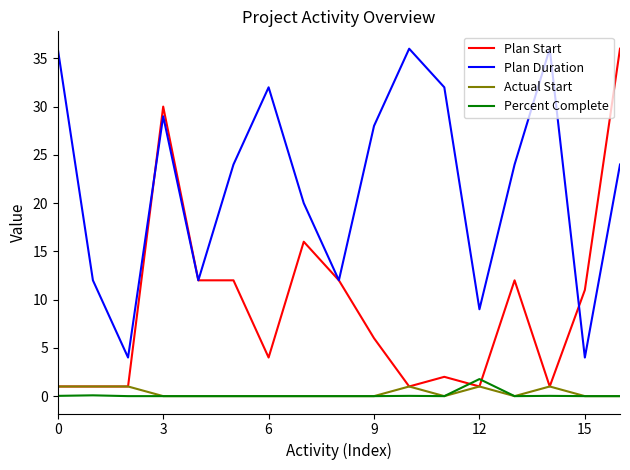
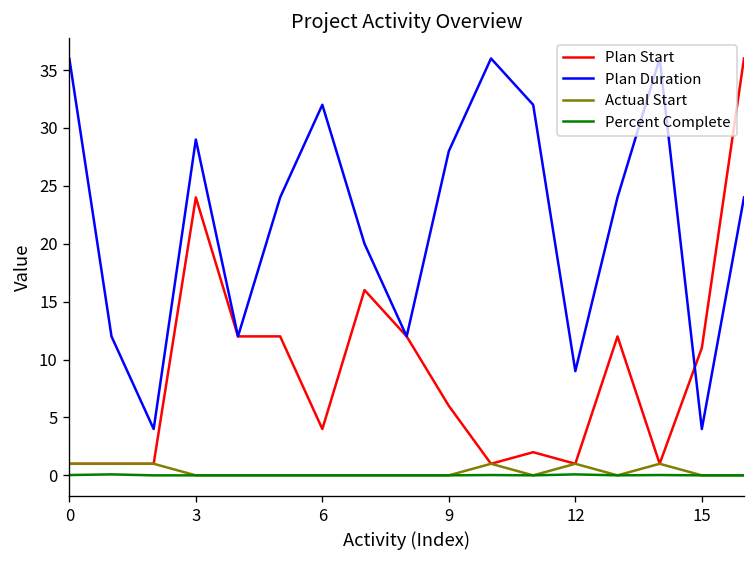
  {
    "Plan Start": {
-     "3": 30,
+     "3": 24,
      "6": 4,
      "9": 6,
      "15": 11
    },
    "Plan Duration": {
      "0": 36,
      "3": 29,
      "6": 32,
      "9": 28,
      "12": 9,
      "15": 4
    },
    "Percent Complete": {
      "0": 0,
-     "12": 2
+     "12": 0
    }
  }
